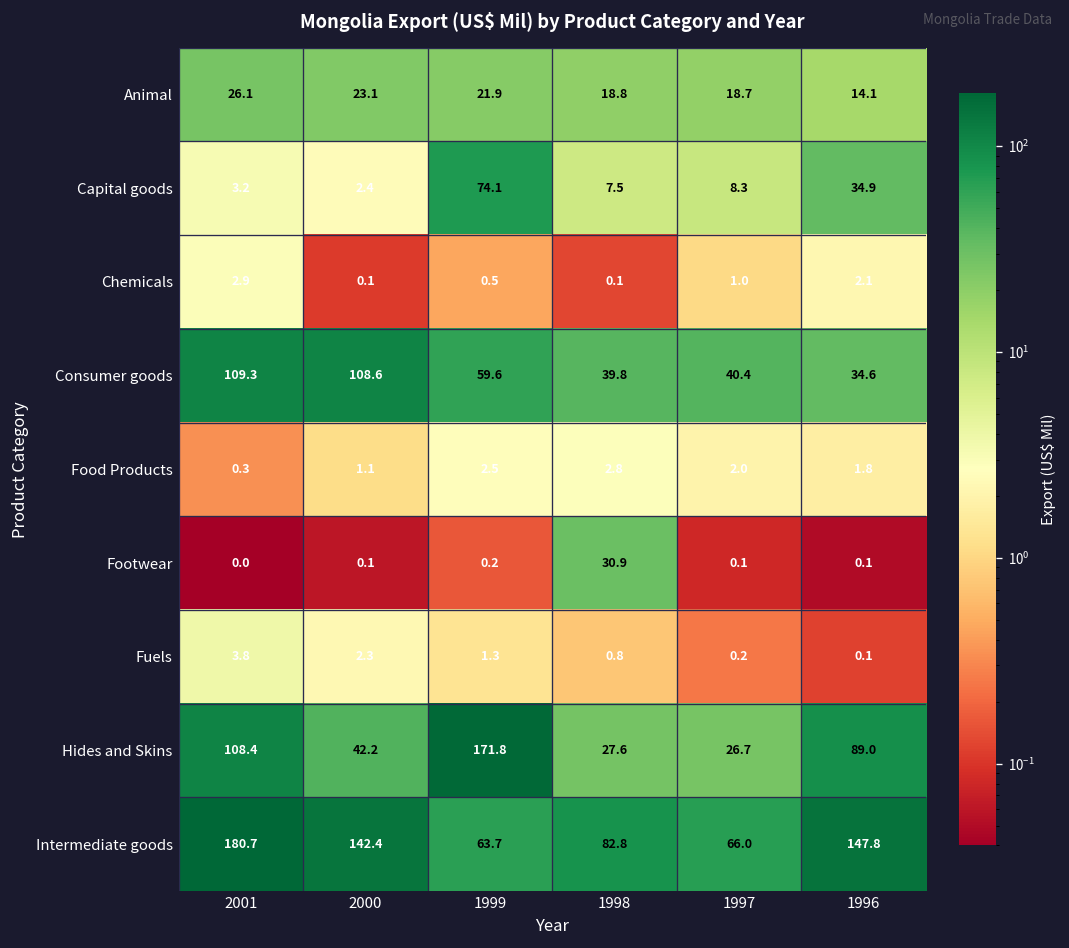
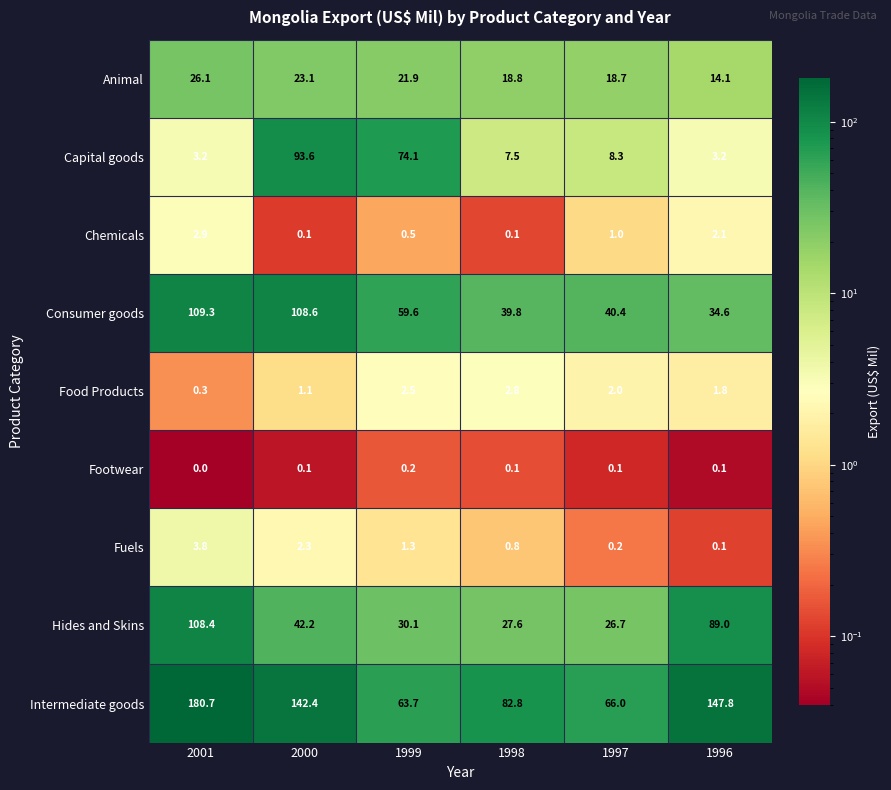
  {
    "Animal": {
      "2001": 26.1,
      "2000": 23.1,
      "1999": 21.9,
      "1998": 18.8,
      "1997": 18.7,
      "1996": 14.1
    },
    "Capital goods": {
      "2001": 3.2,
-     "2000": 2.4,
+     "2000": 93.6,
      "1999": 74.1,
      "1998": 7.5,
      "1997": 8.3,
-     "1996": 34.9
+     "1996": 3.2
    },
    "Chemicals": {
      "2001": 2.9,
      "2000": 0.1,
      "1999": 0.5,
      "1998": 0.1,
      "1997": 1.0,
      "1996": 2.1
    },
    "Consumer goods": {
      "2001": 109.3,
      "2000": 108.6,
      "1999": 59.6,
      "1998": 39.8,
      "1997": 40.4,
      "1996": 34.6
    },
    "Food Products": {
      "2001": 0.3,
      "2000": 1.1,
      "1999": 2.5,
      "1998": 2.8,
      "1997": 2.0,
      "1996": 1.8
    },
    "Footwear": {
      "2001": 0.0,
      "2000": 0.1,
      "1999": 0.2,
-     "1998": 30.9,
+     "1998": 0.1,
      "1997": 0.1,
      "1996": 0.1
    },
    "Fuels": {
      "2001": 3.8,
      "2000": 2.3,
      "1999": 1.3,
      "1998": 0.8,
      "1997": 0.2,
      "1996": 0.1
    },
    "Hides and Skins": {
      "2001": 108.4,
      "2000": 42.2,
-     "1999": 171.8,
+     "1999": 30.1,
      "1998": 27.6,
      "1997": 26.7,
      "1996": 89.0
    },
    "Intermediate goods": {
      "2001": 180.7,
      "2000": 142.4,
      "1999": 63.7,
      "1998": 82.8,
      "1997": 66.0,
      "1996": 147.8
    }
  }
